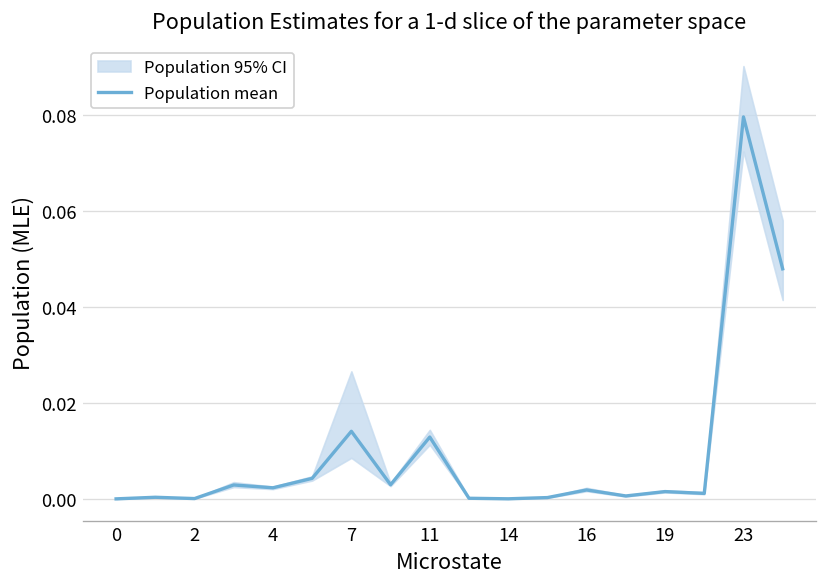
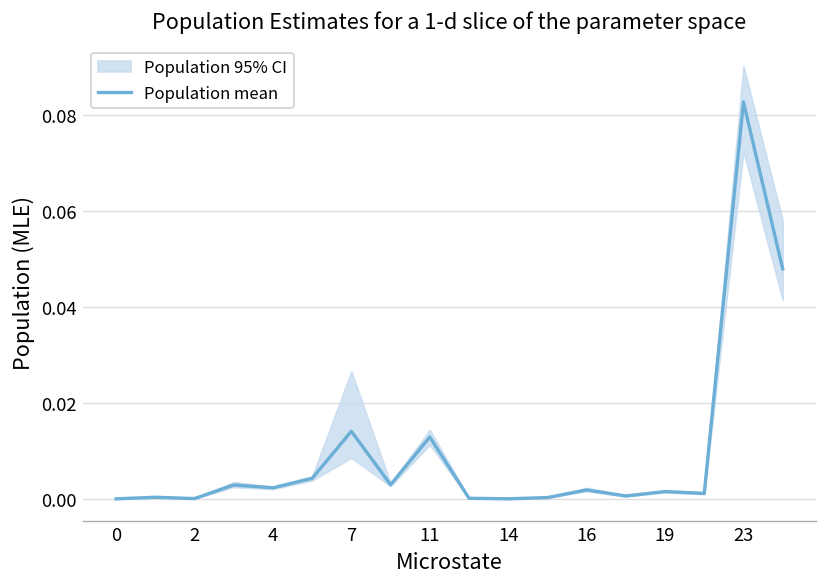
  {
    "Population mean": {
-     "23": 0.080
+     "23": 0.083
    }
  }
